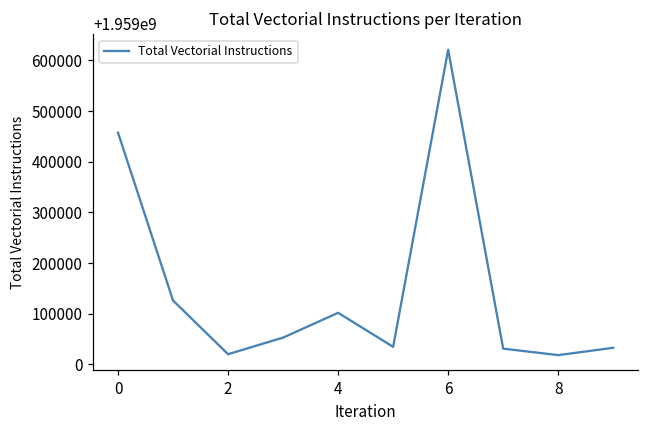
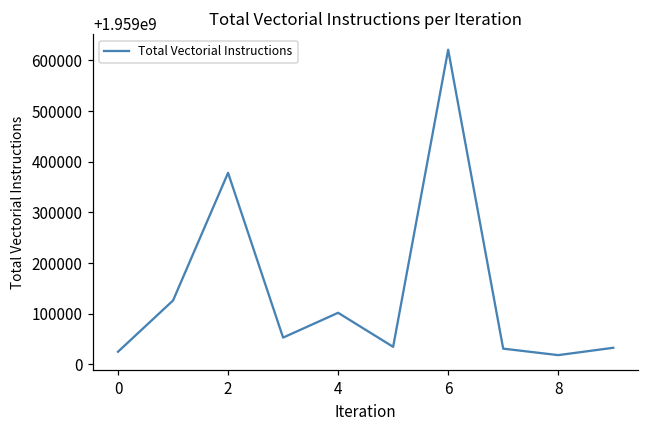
  {
-   "0": 1959460000,
-   "2": 1959020000,
+   "0": 1959030000,
+   "2": 1959380000,
    "4": 1959100000,
    "6": 1959620000,
    "8": 1959020000
  }
